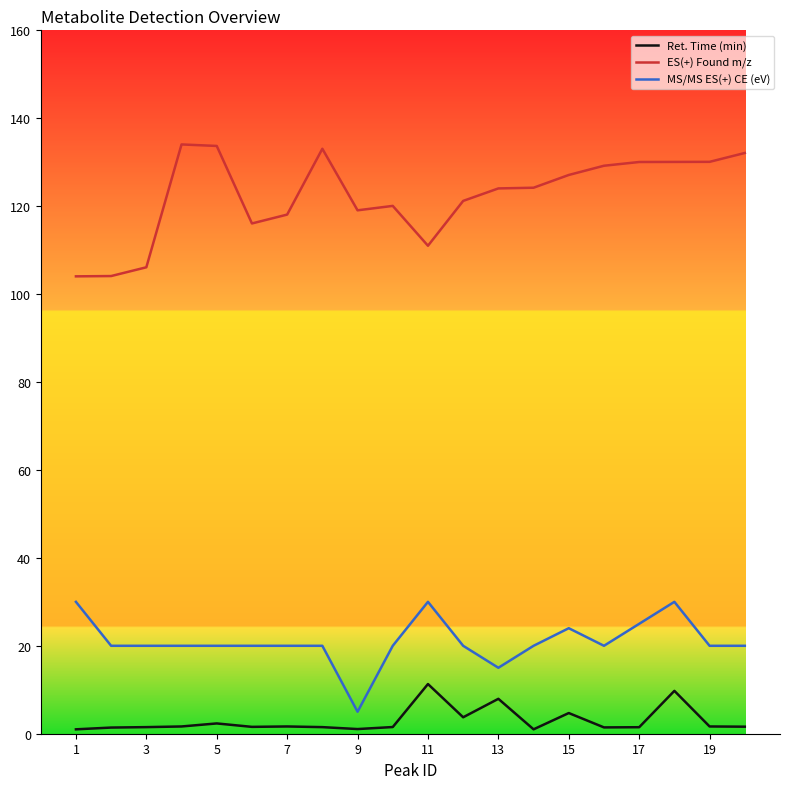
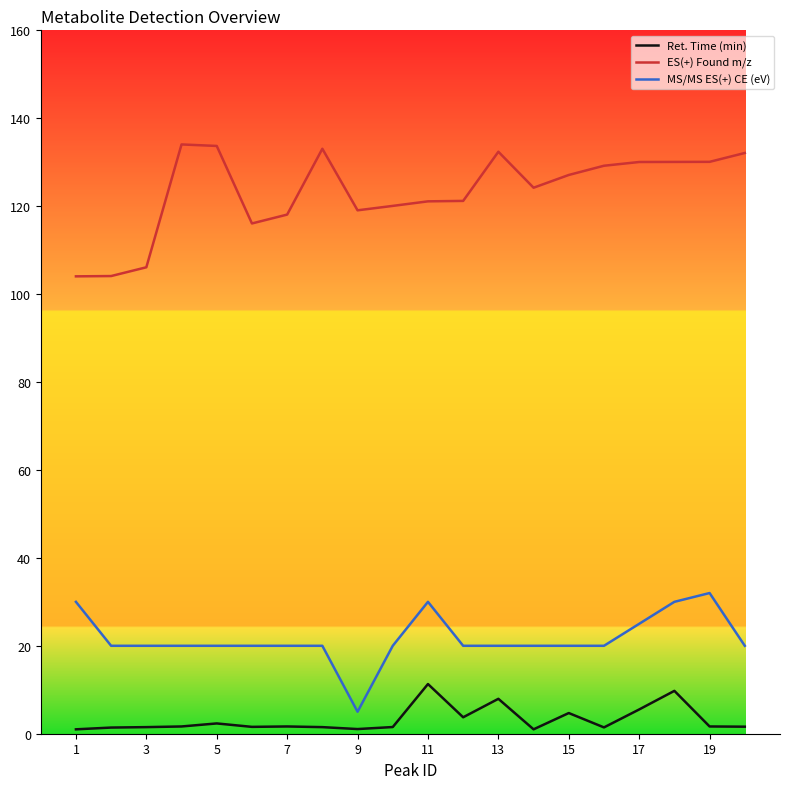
  {
    "Ret. Time (min)": {
      "1": 1,
      "3": 2,
      "5": 2,
      "7": 2,
      "9": 1,
      "11": 11,
      "13": 8,
      "15": 5,
-     "17": 1,
+     "17": 6,
      "19": 2
    },
    "ES(+) Found m/z": {
      "1": 104,
      "3": 106,
      "5": 134,
      "7": 118,
      "9": 119,
-     "11": 111,
-     "13": 124,
+     "11": 121,
+     "13": 132,
      "15": 127,
      "17": 130,
      "19": 130
    },
    "MS/MS ES(+) CE (eV)": {
      "1": 30,
      "3": 20,
      "5": 20,
      "7": 20,
      "9": 5,
      "11": 30,
-     "13": 15,
-     "15": 24,
+     "13": 20,
+     "15": 20,
      "17": 25,
-     "19": 20
+     "19": 32
    }
  }
